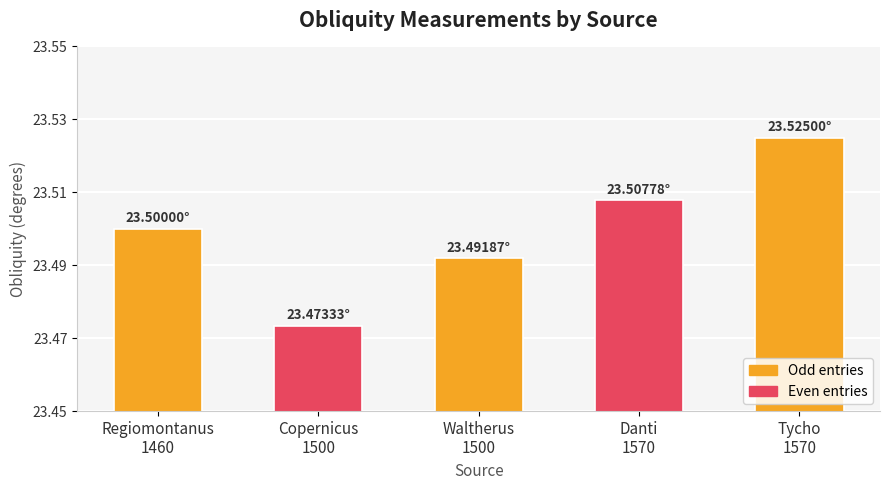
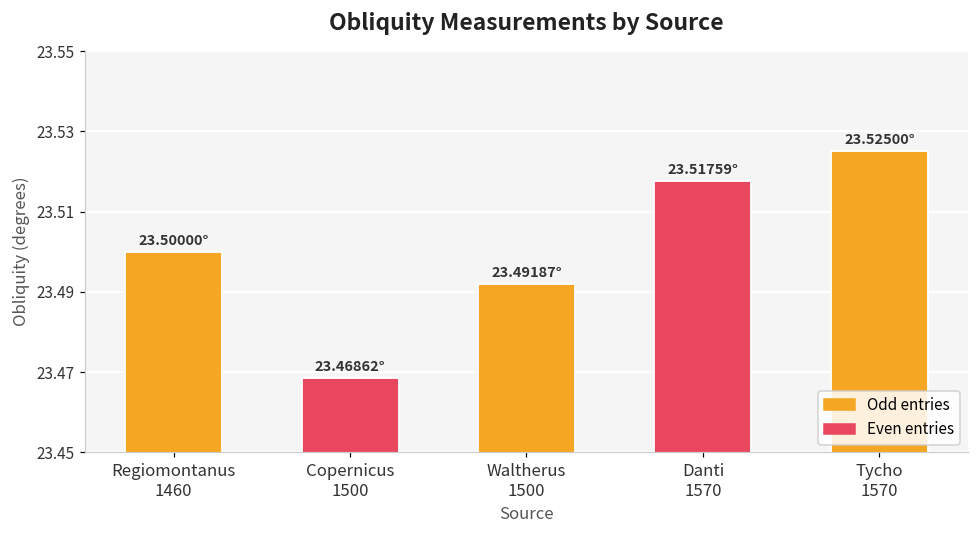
  {
    "Regiomontanus 1460": "23.50000°",
-   "Copernicus 1500": "23.47333°",
+   "Copernicus 1500": "23.46862°",
    "Waltherus 1500": "23.49187°",
-   "Danti 1570": "23.50778°",
+   "Danti 1570": "23.51759°",
    "Tycho 1570": "23.52500°"
  }
